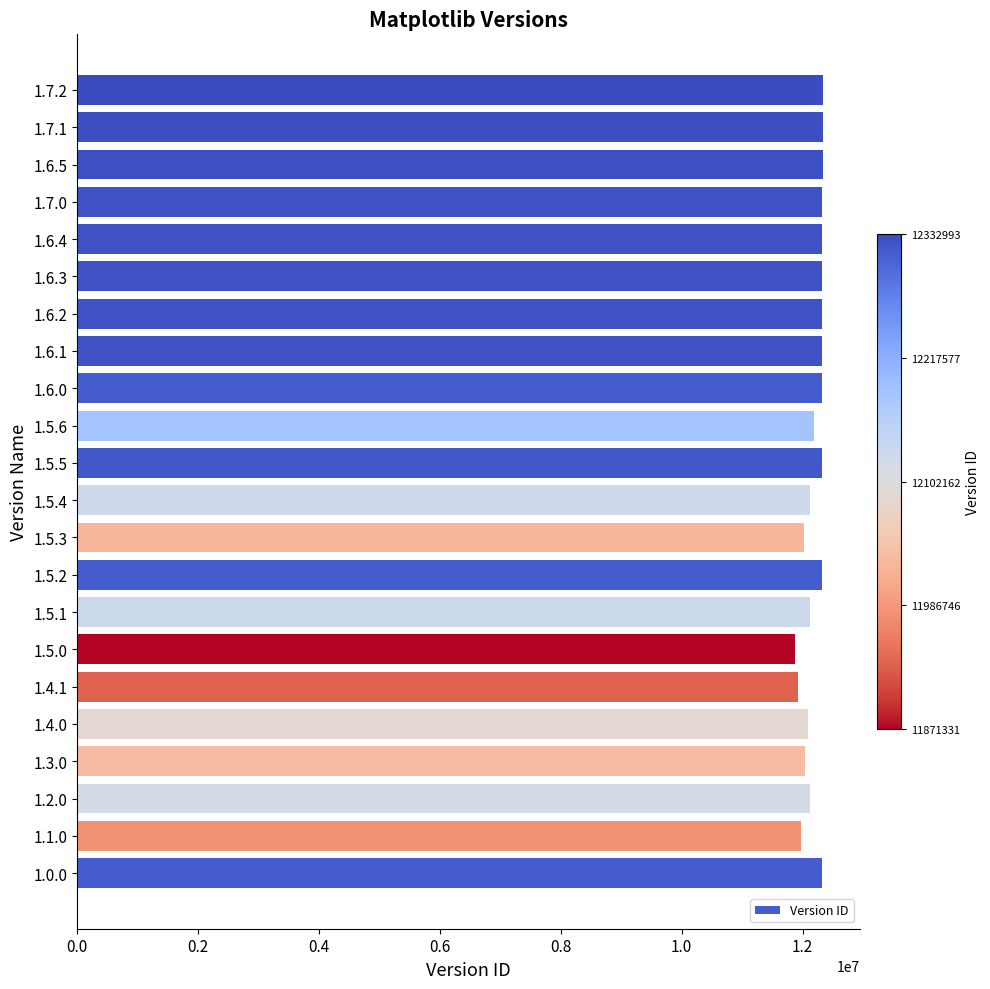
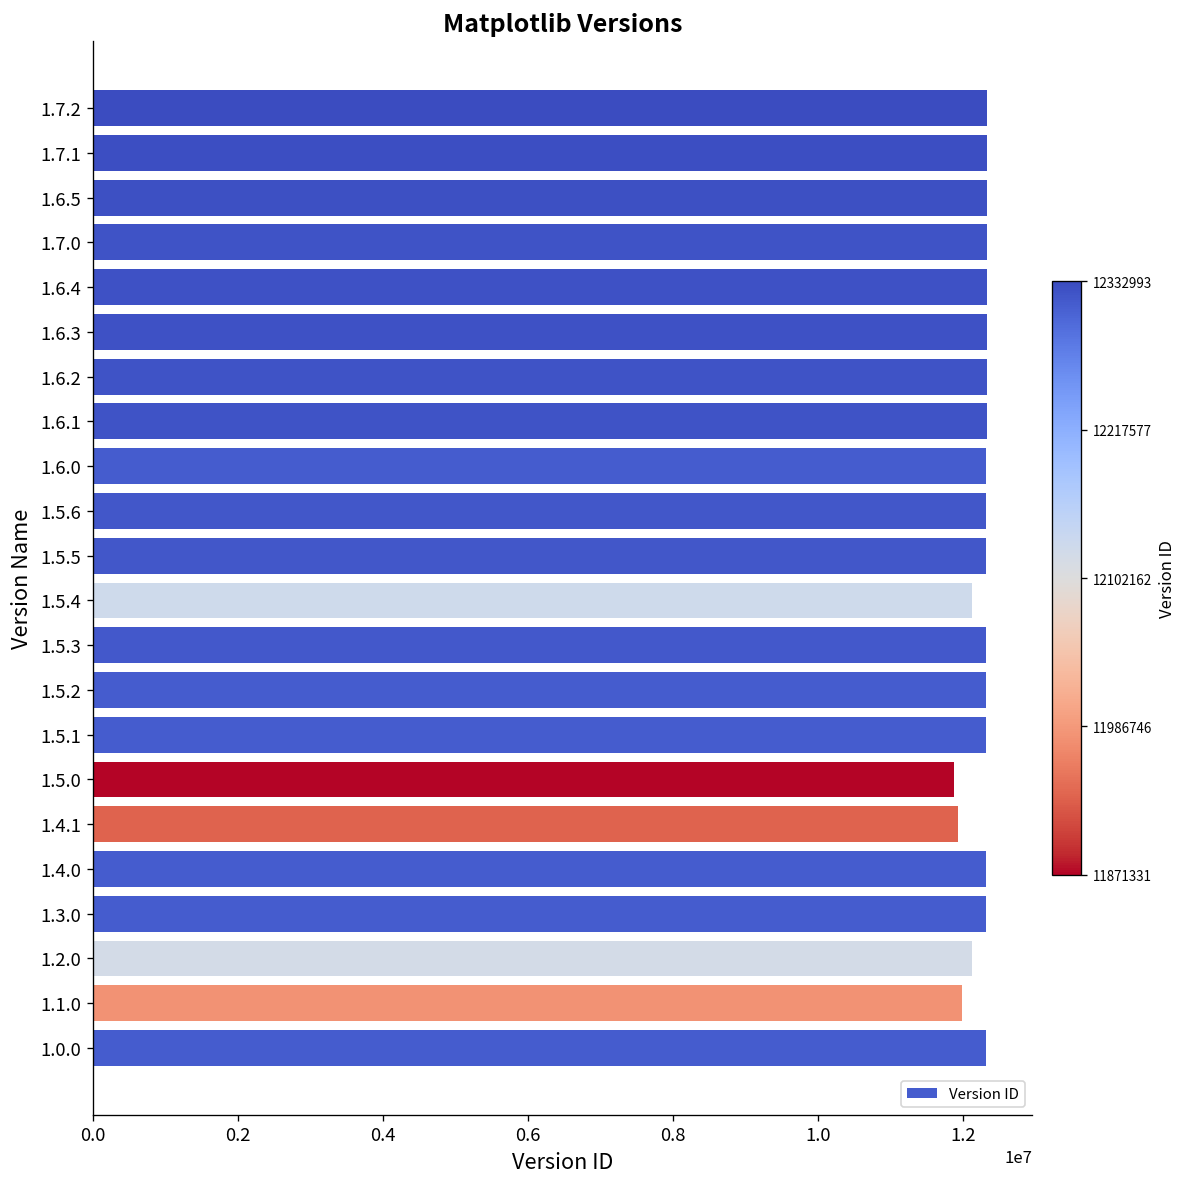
  {
    "1.7.2": 12300000,
    "1.7.1": 12300000,
    "1.6.5": 12300000,
    "1.7.0": 12300000,
    "1.6.4": 12300000,
    "1.6.3": 12300000,
    "1.6.2": 12300000,
    "1.6.1": 12300000,
    "1.6.0": 12300000,
-   "1.5.6": 12200000,
+   "1.5.6": 12300000,
    "1.5.5": 12300000,
    "1.5.4": 12100000,
-   "1.5.3": 12000000,
+   "1.5.3": 12300000,
    "1.5.2": 12300000,
-   "1.5.1": 12100000,
+   "1.5.1": 12300000,
    "1.5.0": 11900000,
    "1.4.1": 11900000,
-   "1.4.0": 12100000,
-   "1.3.0": 12000000,
+   "1.4.0": 12300000,
+   "1.3.0": 12300000,
    "1.2.0": 12100000,
    "1.1.0": 12000000,
    "1.0.0": 12300000
  }
